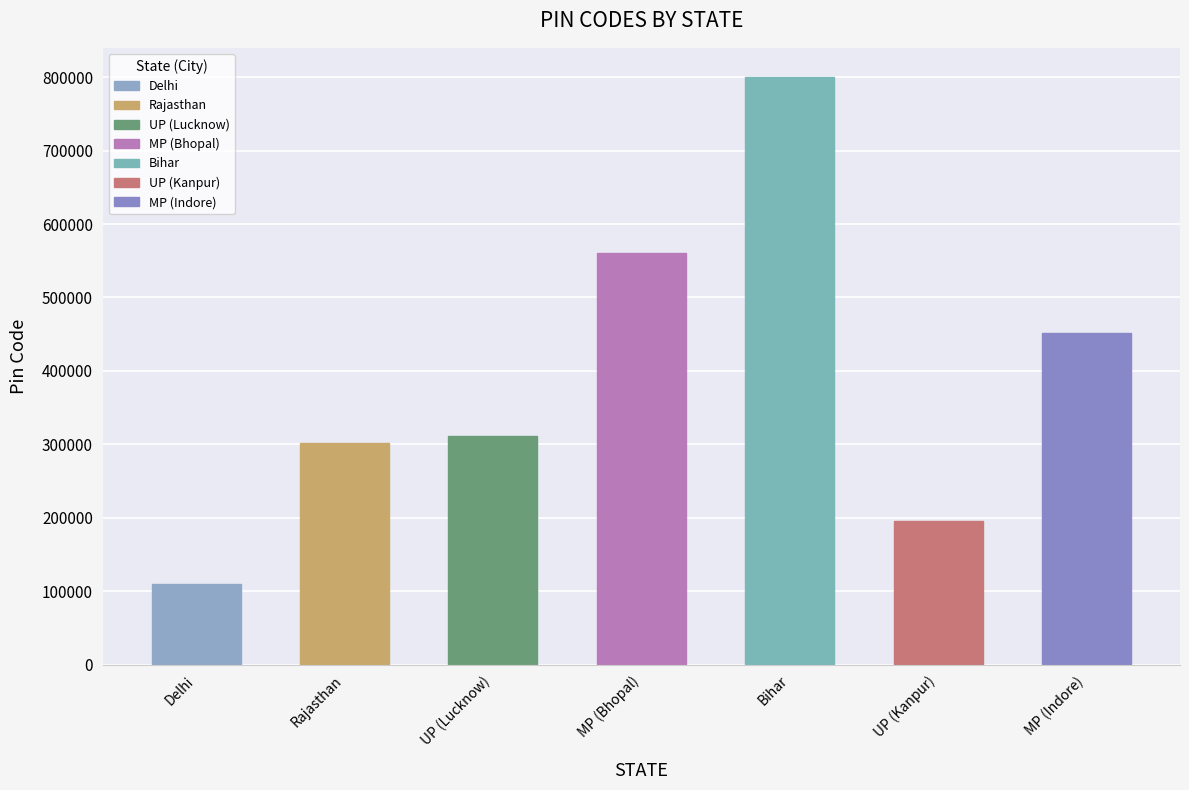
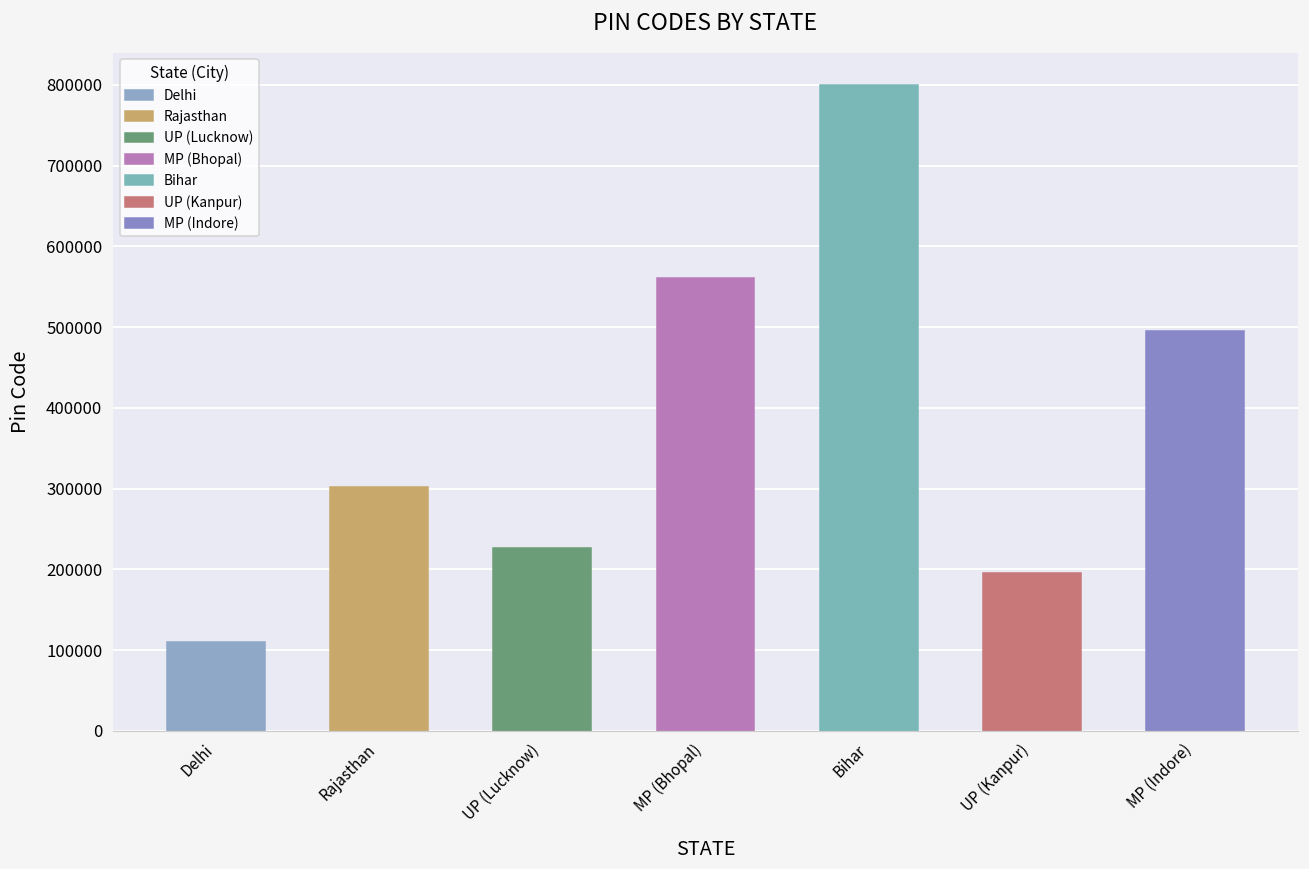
  {
    "Delhi": 110000,
    "Rajasthan": 300000,
-   "UP (Lucknow)": 310000,
+   "UP (Lucknow)": 230000,
    "MP (Bhopal)": 560000,
    "Bihar": 800000,
    "UP (Kanpur)": 200000,
-   "MP (Indore)": 450000
+   "MP (Indore)": 500000
  }
